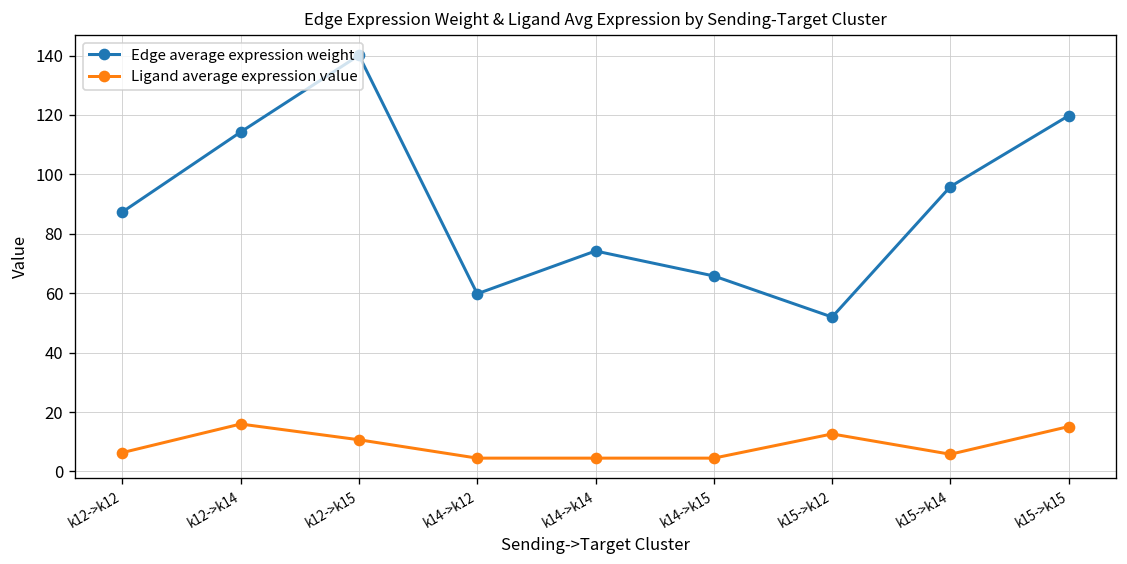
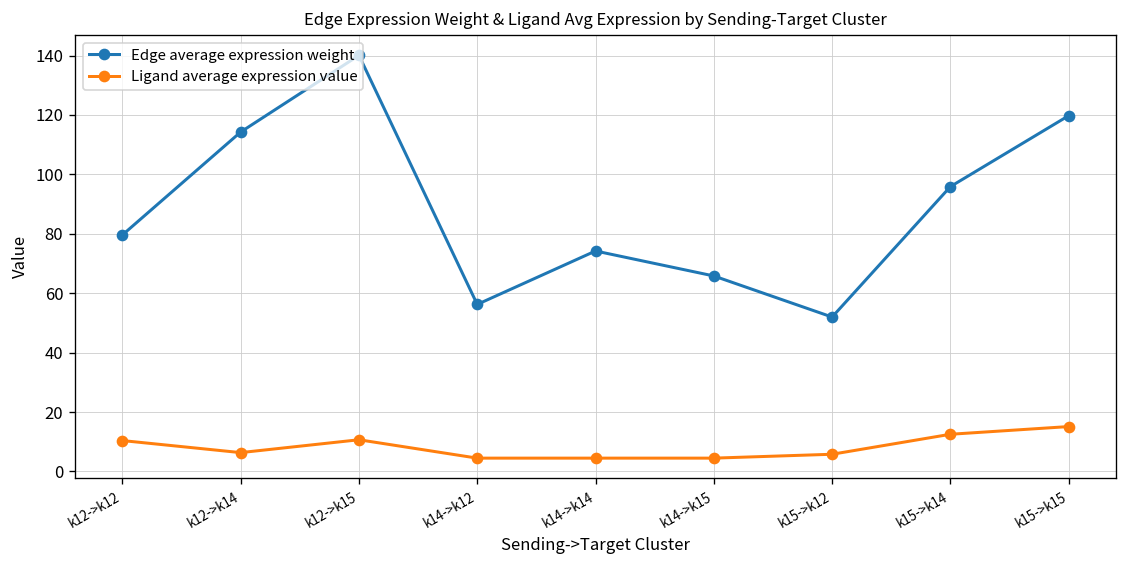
  {
    "Edge average expression weight": {
-     "k12->k12": 87,
+     "k12->k12": 80,
      "k12->k14": 114,
-     "k14->k12": 60,
+     "k14->k12": 56,
      "k14->k14": 74,
      "k14->k15": 66,
      "k15->k12": 52,
      "k15->k14": 96,
      "k15->k15": 120
    },
    "Ligand average expression value": {
-     "k12->k12": 6,
-     "k12->k14": 16,
+     "k12->k12": 10,
+     "k12->k14": 6,
      "k12->k15": 11,
      "k14->k12": 4,
      "k14->k14": 4,
      "k14->k15": 4,
-     "k15->k12": 13,
-     "k15->k14": 6,
+     "k15->k12": 6,
+     "k15->k14": 13,
      "k15->k15": 15
    }
  }
